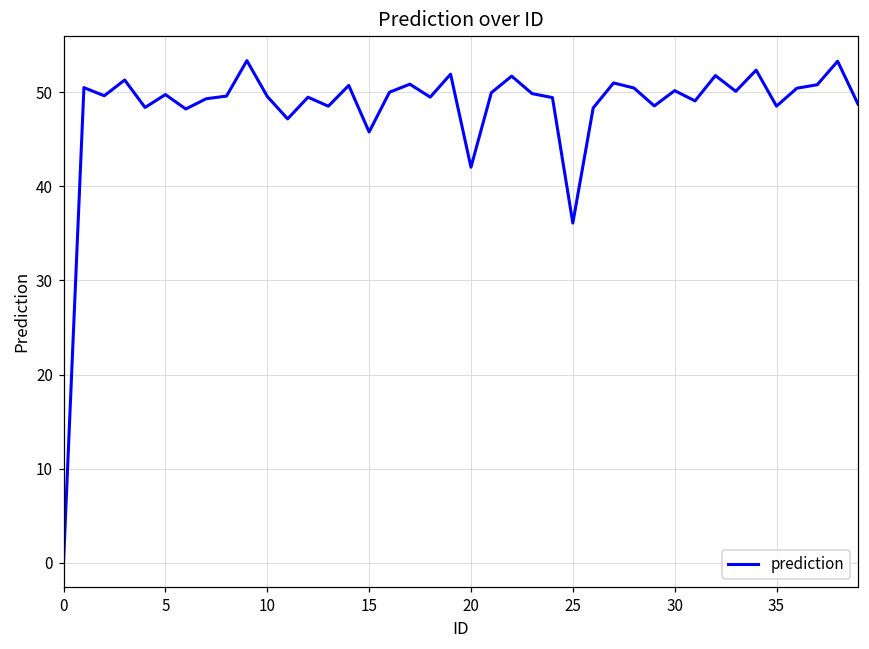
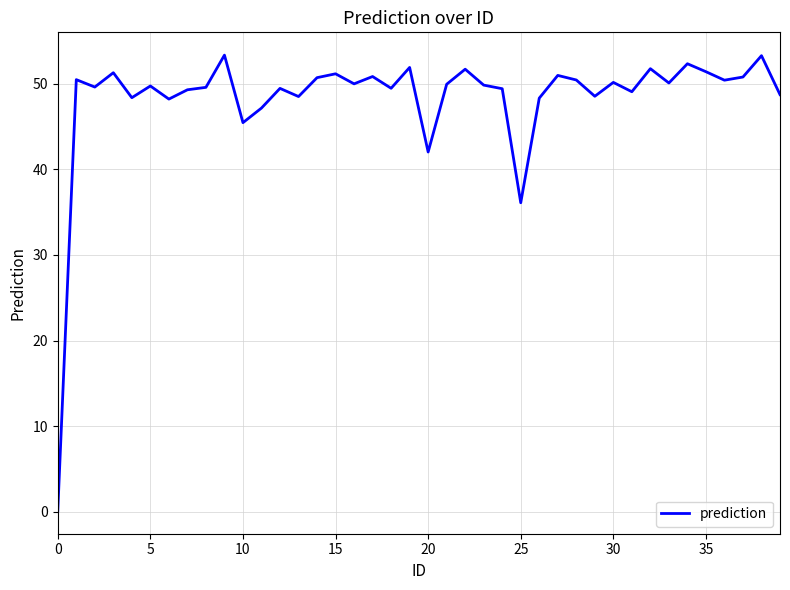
  {
    "0": 0,
    "5": 50,
-   "10": 50,
-   "15": 46,
+   "10": 45,
+   "15": 51,
    "20": 42,
    "25": 36,
    "30": 50,
-   "35": 49
+   "35": 51
  }
